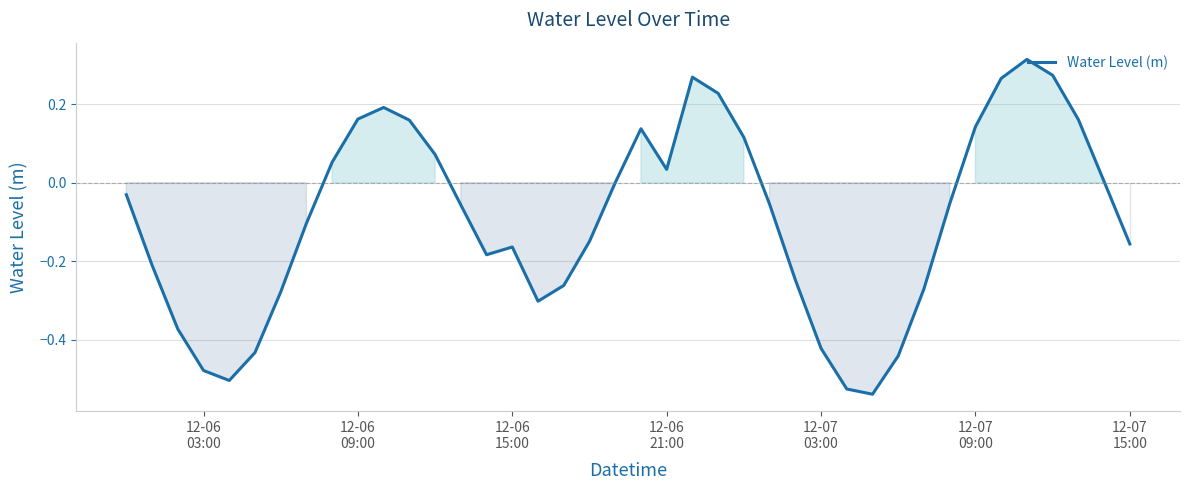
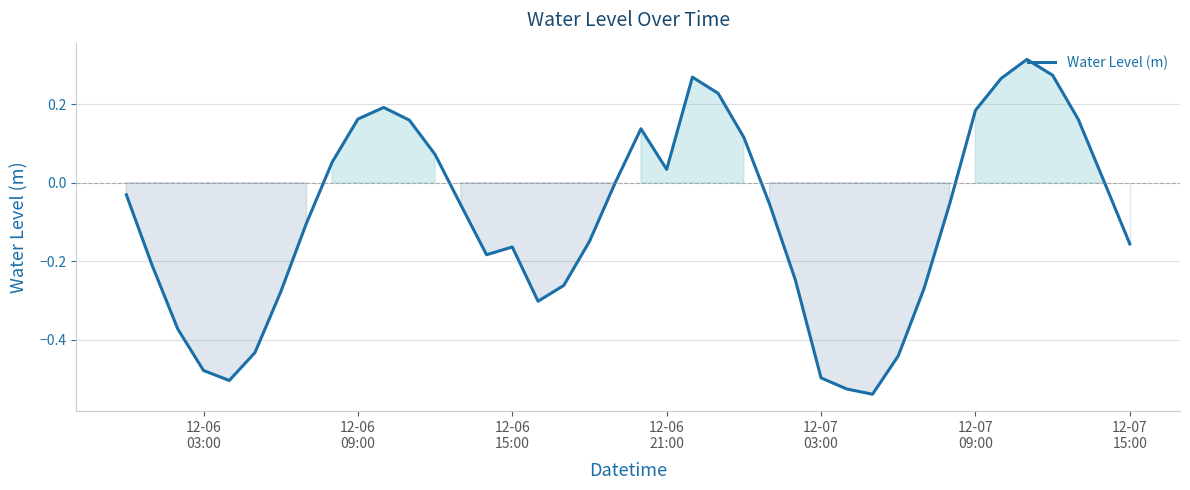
  {
    "12-06 03:00": -0.48,
    "12-06 09:00": 0.16,
    "12-06 15:00": -0.16,
    "12-06 21:00": 0.03,
-   "12-07 03:00": -0.42,
-   "12-07 09:00": 0.14,
+   "12-07 03:00": -0.50,
+   "12-07 09:00": 0.18,
    "12-07 15:00": -0.16
  }
